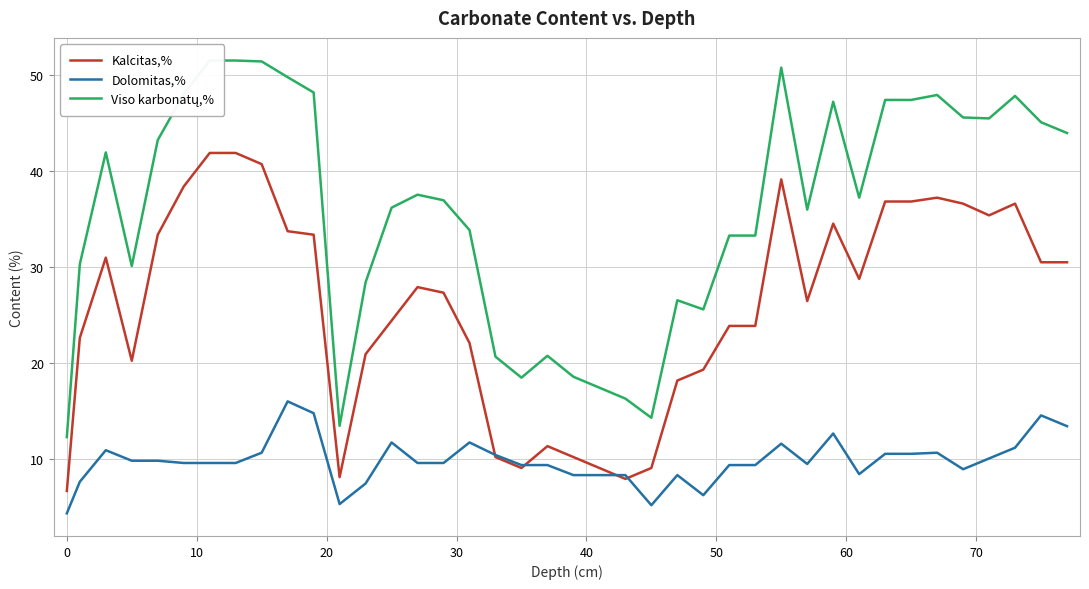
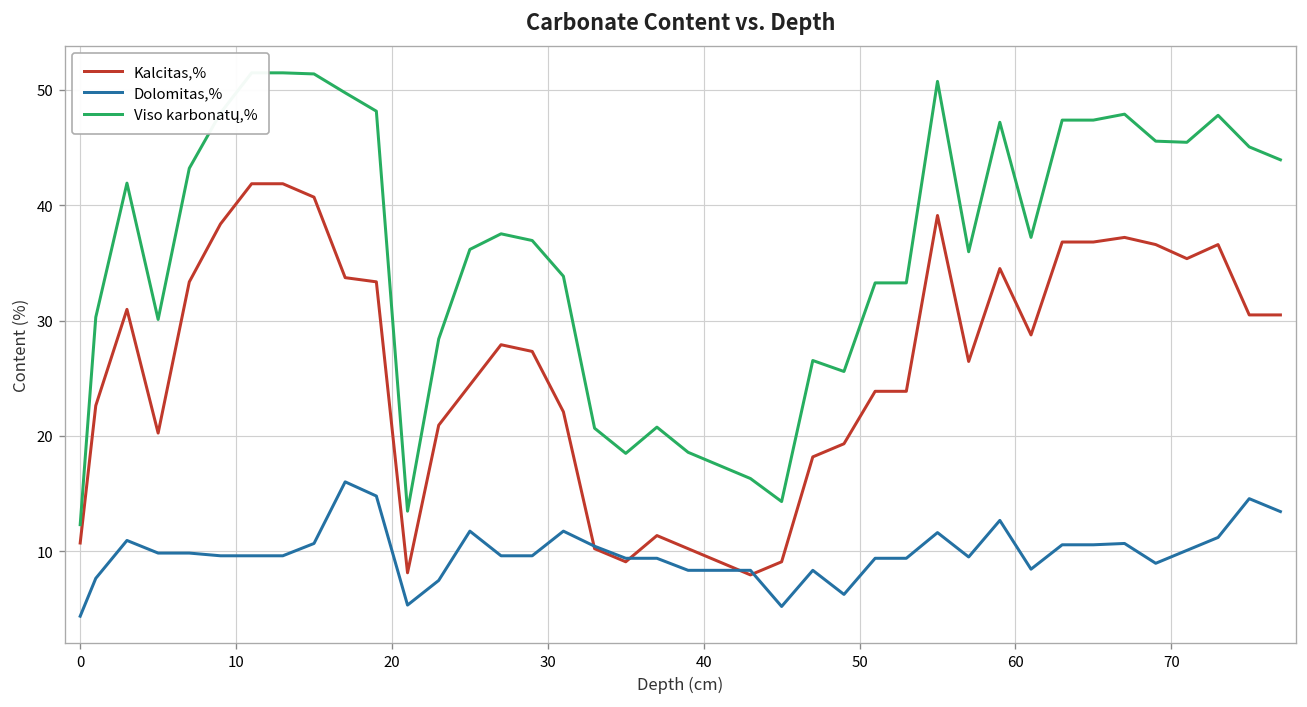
  {
    "Kalcitas,%": {
-     "0": 7
+     "0": 11
    },
    "Dolomitas,%": {
      "0": 4
    },
    "Viso karbonatų,%": {
      "0": 12
    }
  }
